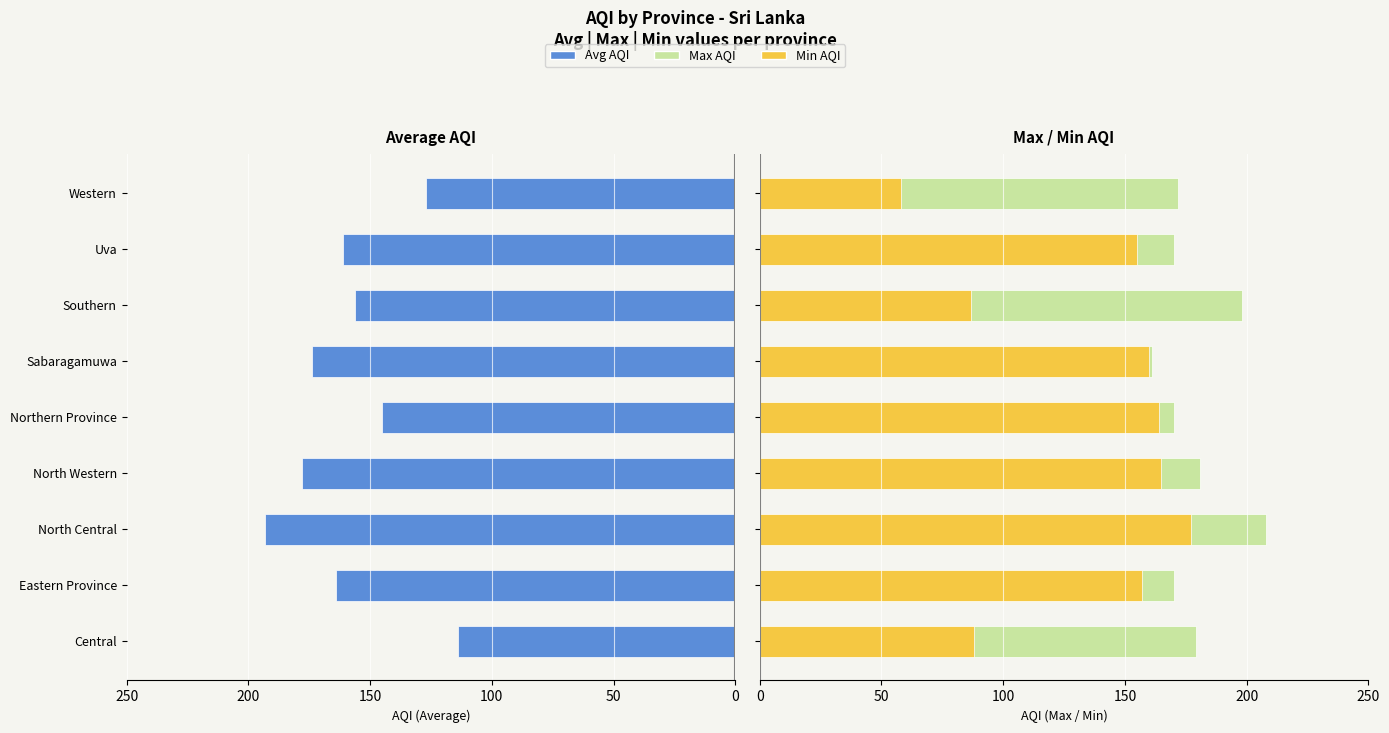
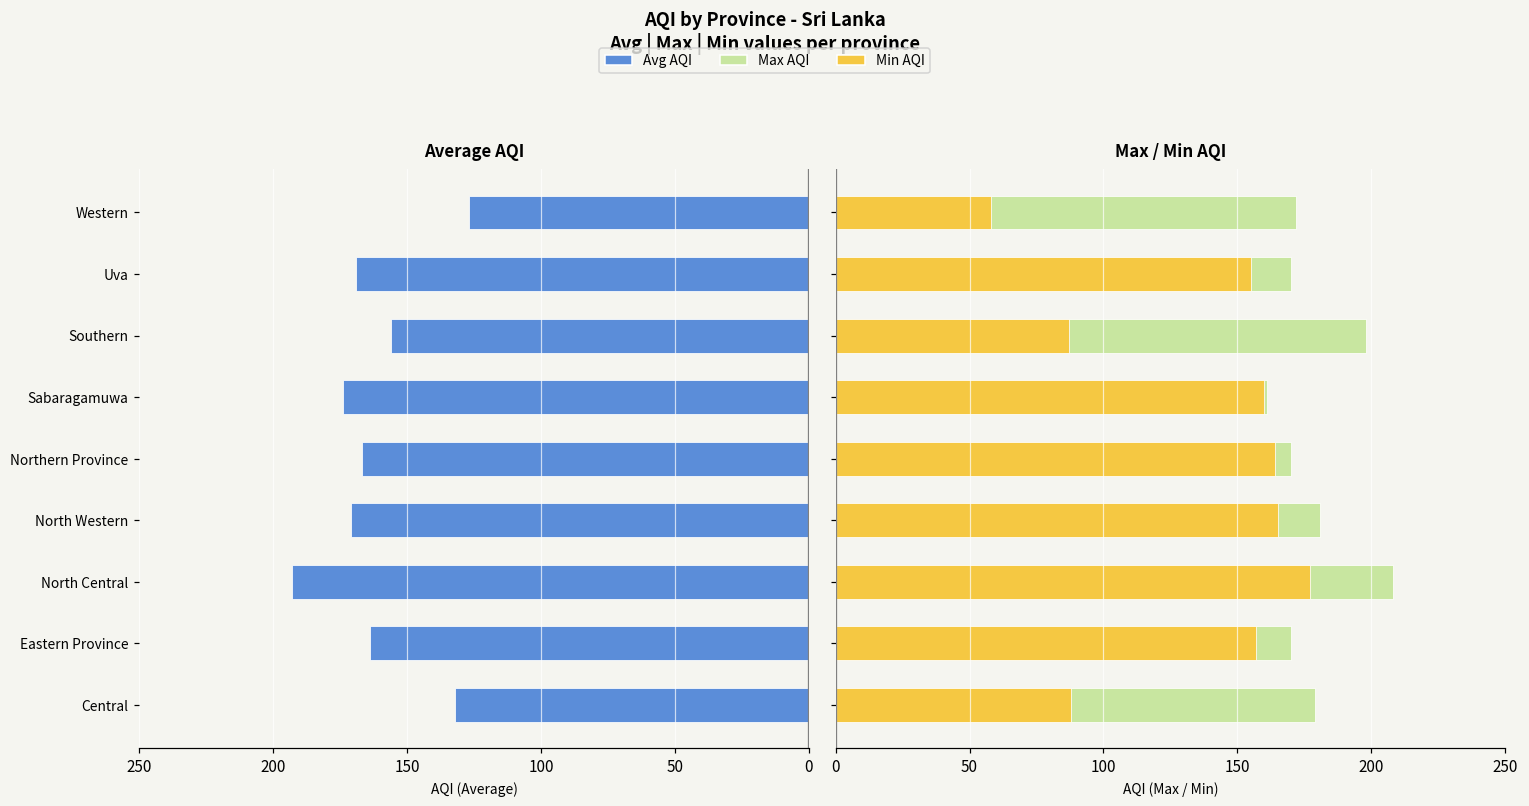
  {
    "Average AQI": {
      "Western": 127,
-     "Uva": 161,
+     "Uva": 169,
      "Southern": 156,
      "Sabaragamuwa": 174,
-     "Northern Province": 145,
-     "North Western": 178,
+     "Northern Province": 167,
+     "North Western": 171,
      "North Central": 193,
      "Eastern Province": 164,
-     "Central": 114
+     "Central": 132
    }
  }
